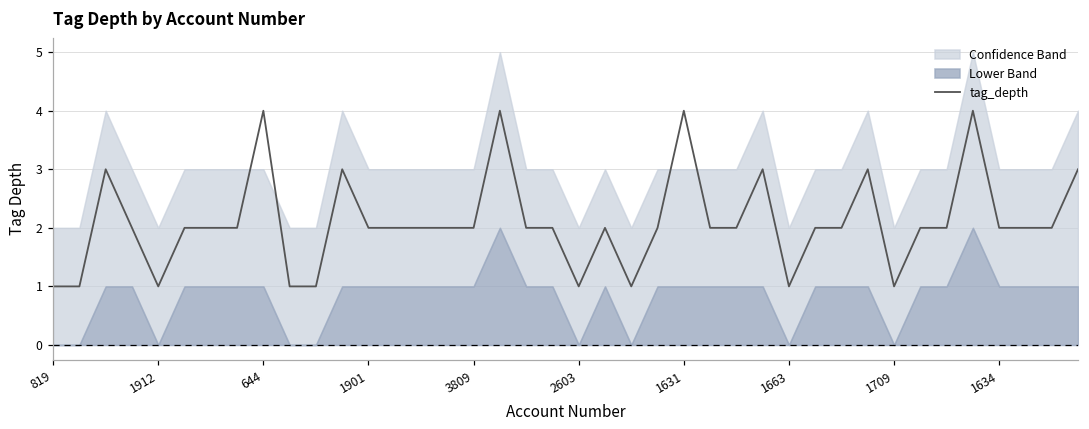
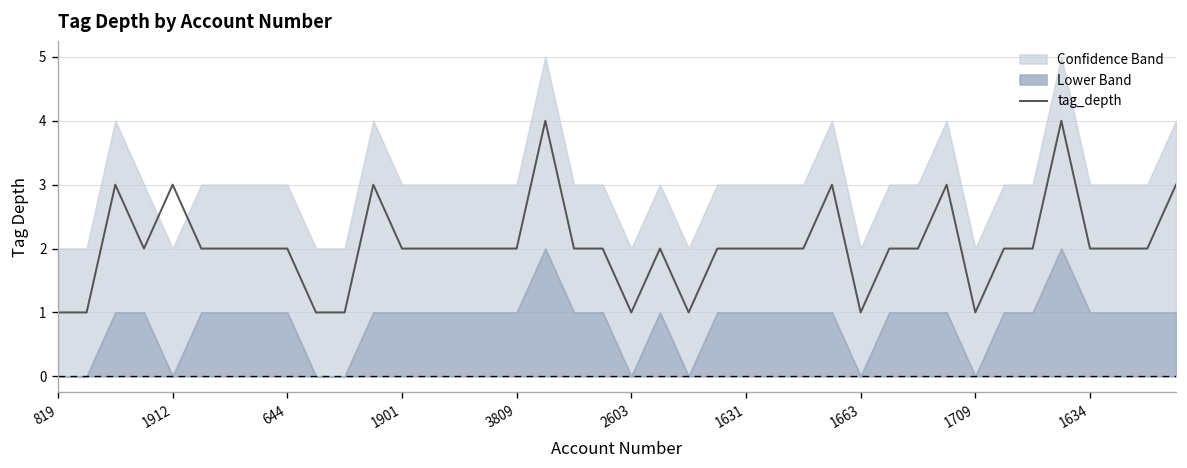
  {
    "tag_depth": {
      "819": 1,
-     "1912": 1,
-     "644": 4,
+     "1912": 3,
+     "644": 2,
      "1901": 2,
      "3809": 2,
      "2603": 1,
-     "1631": 4,
+     "1631": 2,
      "1663": 1,
      "1709": 1,
      "1634": 2
    },
    "Lower Band": {
      "819": 0,
      "1912": 0,
      "644": 1,
      "1901": 1,
      "3809": 1,
      "2603": 0,
      "1631": 1,
      "1663": 0,
      "1709": 0,
      "1634": 1
    }
  }
